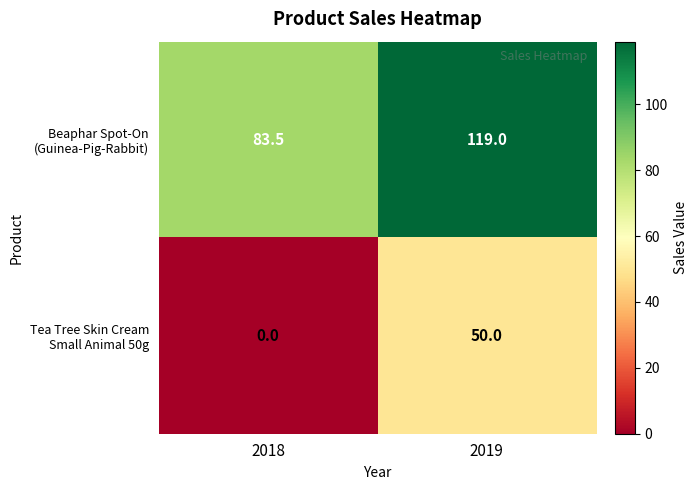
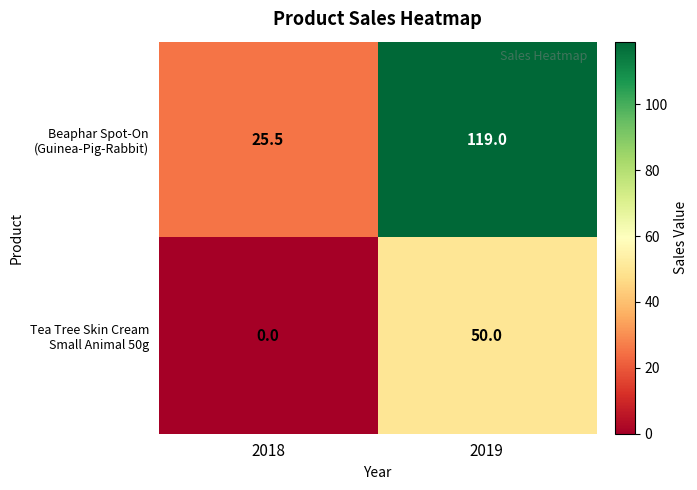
  {
    "Beaphar Spot-On (Guinea-Pig-Rabbit)": {
-     "2018": 83.5
+     "2018": 25.5
    },
    "Tea Tree Skin Cream Small Animal 50g": {
      "2018": 0.0,
      "2019": 50.0
    }
  }
